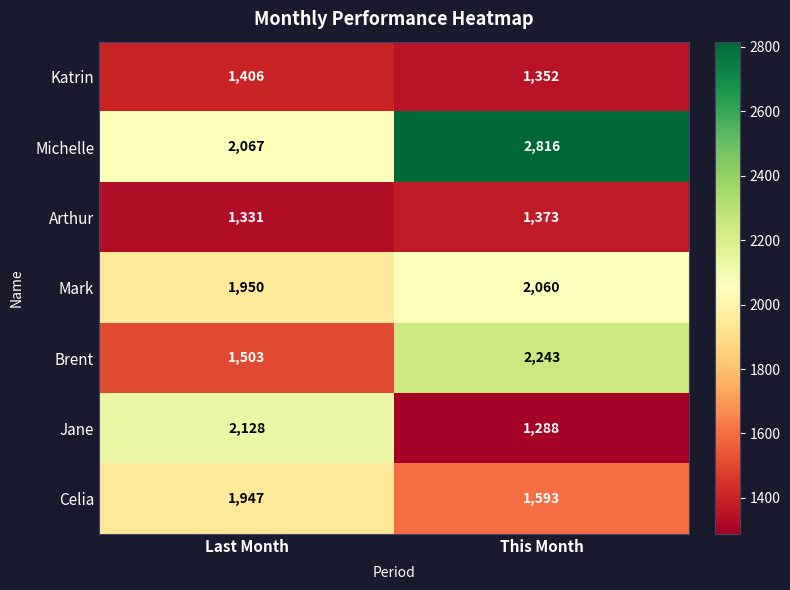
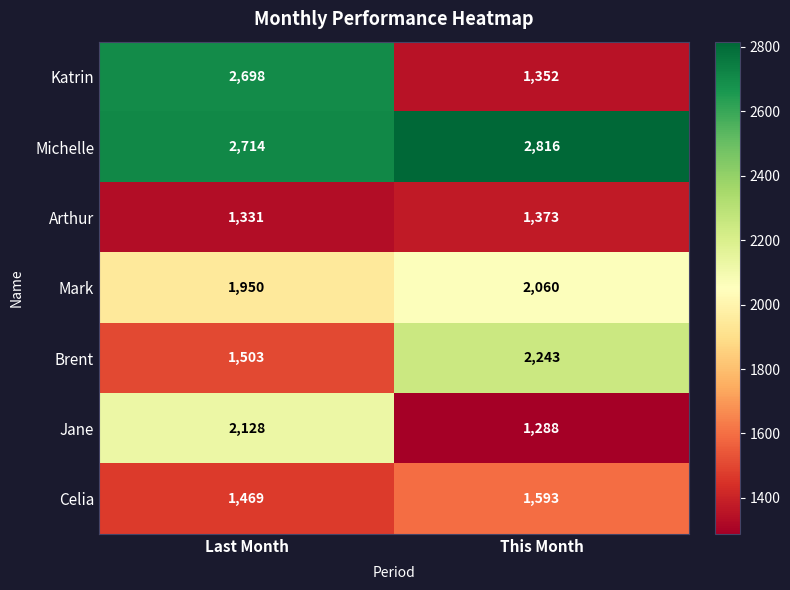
  {
    "Katrin": {
-     "Last Month": "1,406",
+     "Last Month": "2,698",
      "This Month": "1,352"
    },
    "Michelle": {
-     "Last Month": "2,067",
+     "Last Month": "2,714",
      "This Month": "2,816"
    },
    "Arthur": {
      "Last Month": "1,331",
      "This Month": "1,373"
    },
    "Mark": {
      "Last Month": "1,950",
      "This Month": "2,060"
    },
    "Brent": {
      "Last Month": "1,503",
      "This Month": "2,243"
    },
    "Jane": {
      "Last Month": "2,128",
      "This Month": "1,288"
    },
    "Celia": {
-     "Last Month": "1,947",
+     "Last Month": "1,469",
      "This Month": "1,593"
    }
  }
